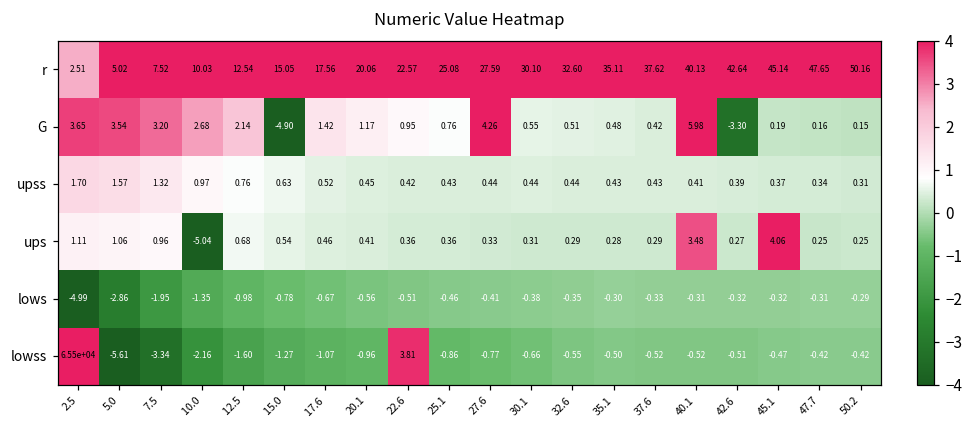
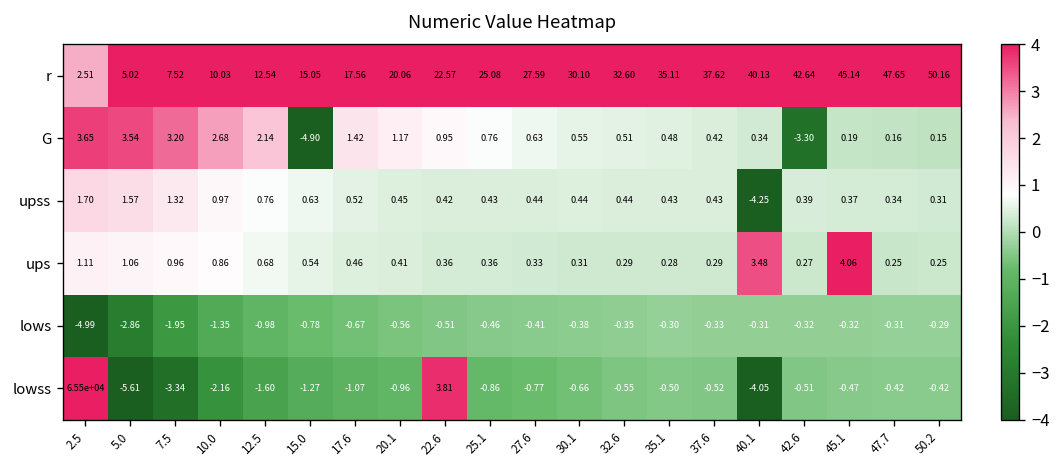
  {
    "r": {
      "2.5": "2.51",
      "5.0": "5.02",
      "7.5": "7.52",
      "10.0": "10.03",
      "12.5": "12.54",
      "15.0": "15.05",
      "17.6": "17.56",
      "20.1": "20.06",
      "22.6": "22.57",
      "25.1": "25.08",
      "27.6": "27.59",
      "30.1": "30.10",
      "32.6": "32.60",
      "35.1": "35.11",
      "37.6": "37.62",
      "40.1": "40.13",
      "42.6": "42.64",
      "45.1": "45.14",
      "47.7": "47.65",
      "50.2": "50.16"
    },
    "G": {
      "2.5": "3.65",
      "5.0": "3.54",
      "7.5": "3.20",
      "10.0": "2.68",
      "12.5": "2.14",
      "15.0": "-4.90",
      "17.6": "1.42",
      "20.1": "1.17",
      "22.6": "0.95",
      "25.1": "0.76",
-     "27.6": "4.26",
+     "27.6": "0.63",
      "30.1": "0.55",
      "32.6": "0.51",
      "35.1": "0.48",
      "37.6": "0.42",
-     "40.1": "5.98",
+     "40.1": "0.34",
      "42.6": "-3.30",
      "45.1": "0.19",
      "47.7": "0.16",
      "50.2": "0.15"
    },
    "upss": {
      "2.5": "1.70",
      "5.0": "1.57",
      "7.5": "1.32",
      "10.0": "0.97",
      "12.5": "0.76",
      "15.0": "0.63",
      "17.6": "0.52",
      "20.1": "0.45",
      "22.6": "0.42",
      "25.1": "0.43",
      "27.6": "0.44",
      "30.1": "0.44",
      "32.6": "0.44",
      "35.1": "0.43",
      "37.6": "0.43",
-     "40.1": "0.41",
+     "40.1": "-4.25",
      "42.6": "0.39",
      "45.1": "0.37",
      "47.7": "0.34",
      "50.2": "0.31"
    },
    "ups": {
      "2.5": "1.11",
      "5.0": "1.06",
      "7.5": "0.96",
-     "10.0": "-5.04",
+     "10.0": "0.86",
      "12.5": "0.68",
      "15.0": "0.54",
      "17.6": "0.46",
      "20.1": "0.41",
      "22.6": "0.36",
      "25.1": "0.36",
      "27.6": "0.33",
      "30.1": "0.31",
      "32.6": "0.29",
      "35.1": "0.28",
      "37.6": "0.29",
      "40.1": "3.48",
      "42.6": "0.27",
      "45.1": "4.06",
      "47.7": "0.25",
      "50.2": "0.25"
    },
    "lows": {
      "2.5": "-4.99",
      "5.0": "-2.86",
      "7.5": "-1.95",
      "10.0": "-1.35",
      "12.5": "-0.98",
      "15.0": "-0.78",
      "17.6": "-0.67",
      "20.1": "-0.56",
      "22.6": "-0.51",
      "25.1": "-0.46",
      "27.6": "-0.41",
      "30.1": "-0.38",
      "32.6": "-0.35",
      "35.1": "-0.30",
      "37.6": "-0.33",
      "40.1": "-0.31",
      "42.6": "-0.32",
      "45.1": "-0.32",
      "47.7": "-0.31",
      "50.2": "-0.29"
    },
    "lowss": {
      "2.5": "6.55e+04",
      "5.0": "-5.61",
      "7.5": "-3.34",
      "10.0": "-2.16",
      "12.5": "-1.60",
      "15.0": "-1.27",
      "17.6": "-1.07",
      "20.1": "-0.96",
      "22.6": "3.81",
      "25.1": "-0.86",
      "27.6": "-0.77",
      "30.1": "-0.66",
      "32.6": "-0.55",
      "35.1": "-0.50",
      "37.6": "-0.52",
-     "40.1": "-0.52",
+     "40.1": "-4.05",
      "42.6": "-0.51",
      "45.1": "-0.47",
      "47.7": "-0.42",
      "50.2": "-0.42"
    }
  }
